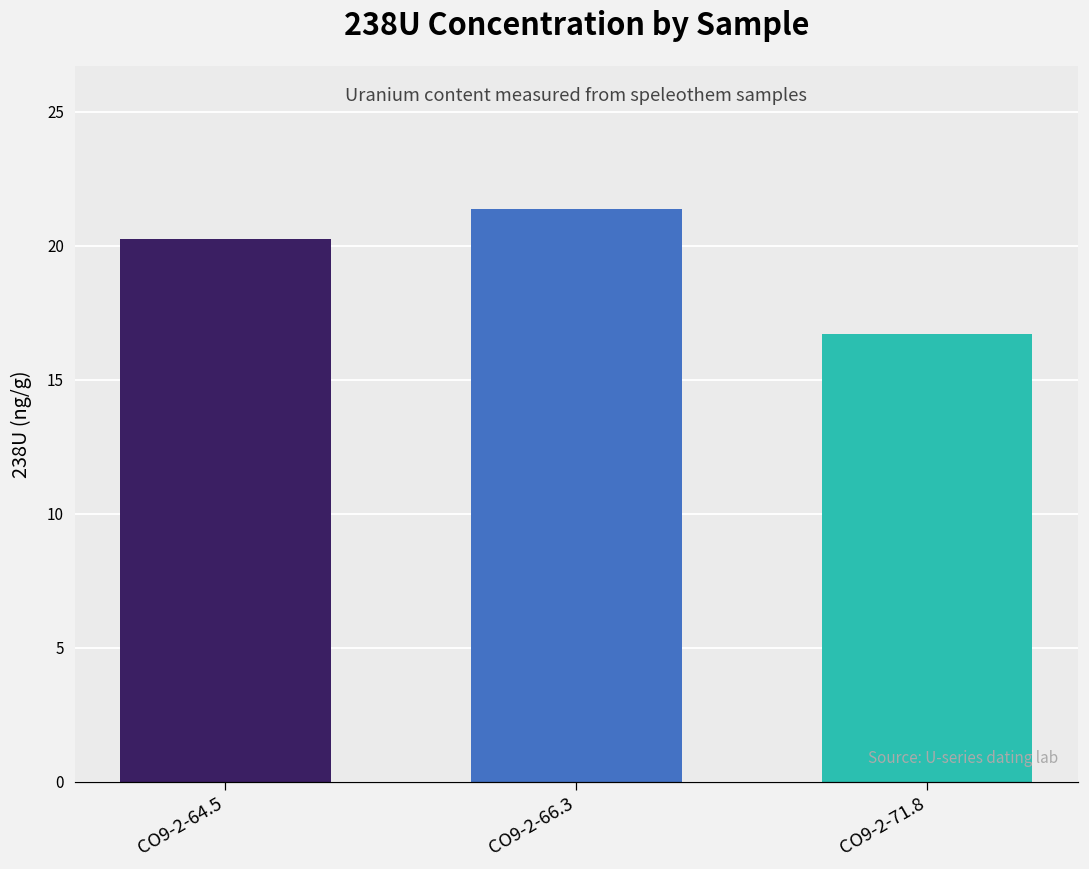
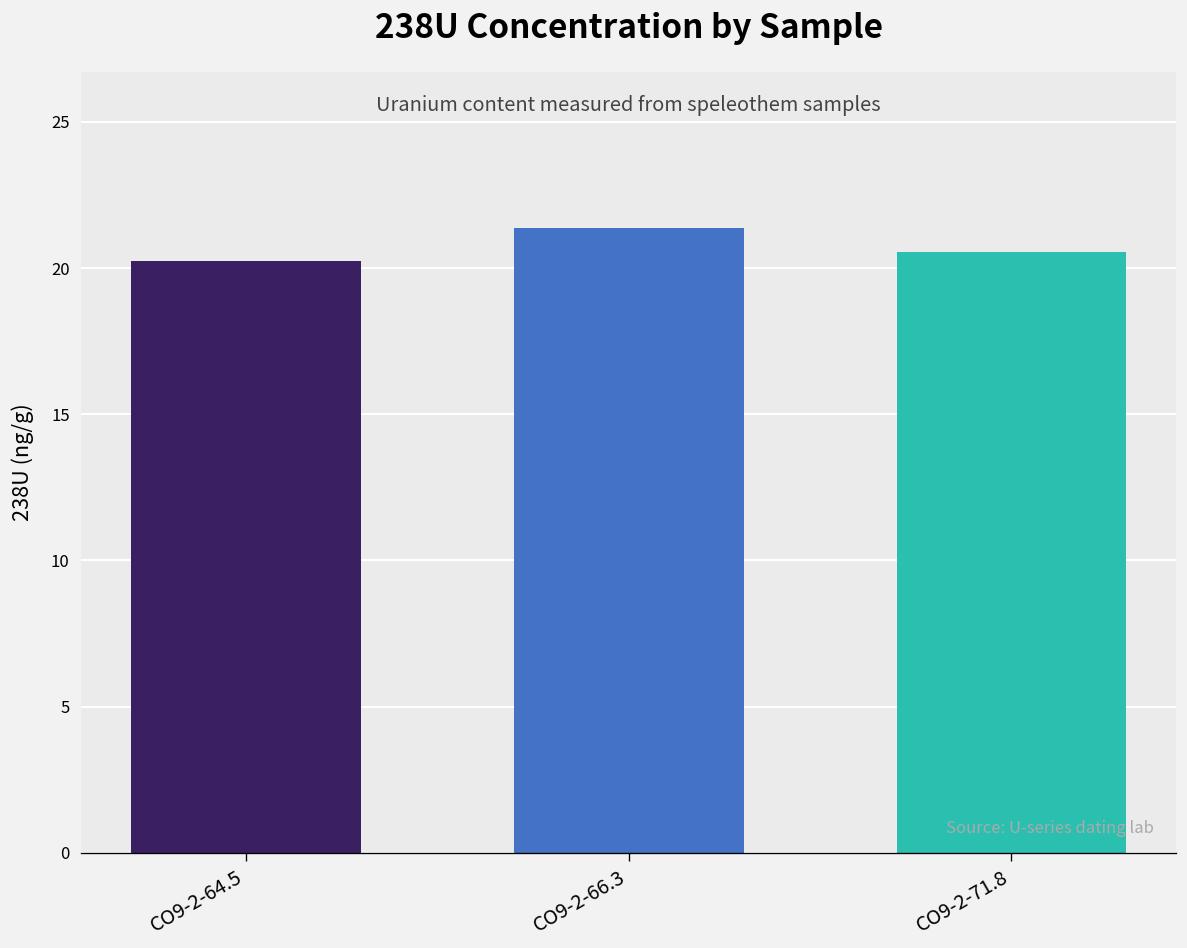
  {
    "CO9-2-64.5": 20.2,
    "CO9-2-66.3": 21.4,
-   "CO9-2-71.8": 16.7
+   "CO9-2-71.8": 20.5
  }
